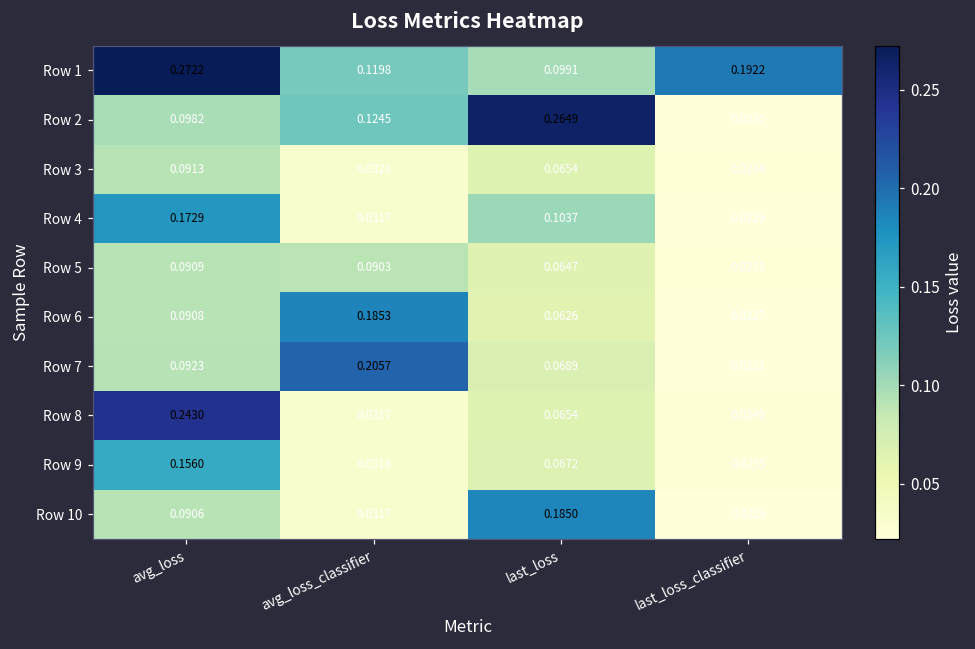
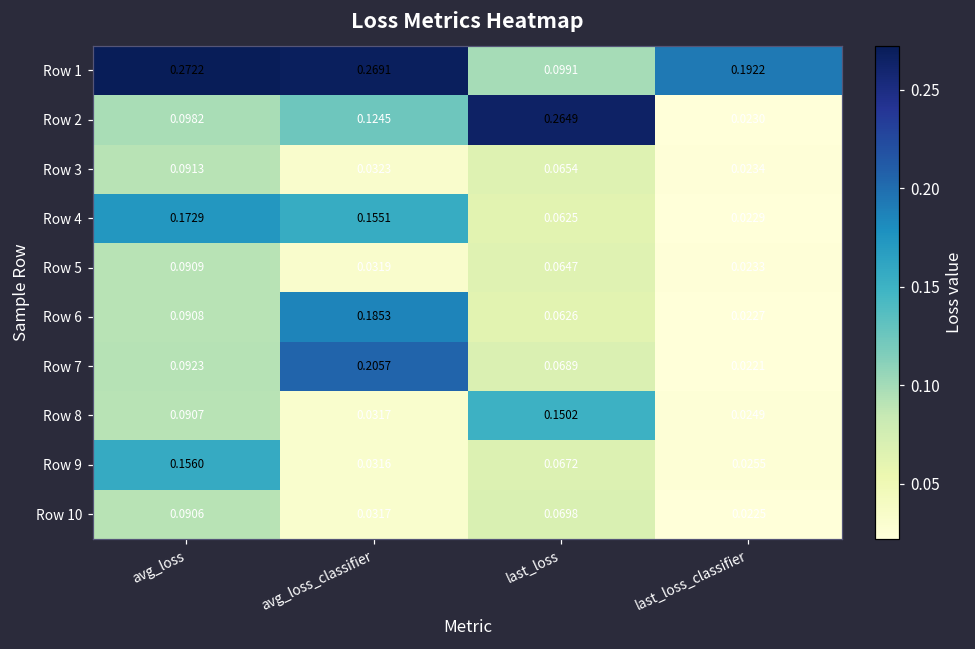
  {
    "Row 1": {
      "avg_loss": 0.2722,
-     "avg_loss_classifier": 0.1198,
+     "avg_loss_classifier": 0.2691,
      "last_loss": 0.0991,
      "last_loss_classifier": 0.1922
    },
    "Row 2": {
      "avg_loss": 0.0982,
      "avg_loss_classifier": 0.1245,
      "last_loss": 0.2649
    },
    "Row 3": {
      "avg_loss": 0.0913,
      "avg_loss_classifier": 0.0323,
      "last_loss": 0.0654
    },
    "Row 4": {
      "avg_loss": 0.1729,
-     "avg_loss_classifier": 0.0317,
-     "last_loss": 0.1037
+     "avg_loss_classifier": 0.1551,
+     "last_loss": 0.0625
    },
    "Row 5": {
      "avg_loss": 0.0909,
-     "avg_loss_classifier": 0.0903,
+     "avg_loss_classifier": 0.0319,
      "last_loss": 0.0647
    },
    "Row 6": {
      "avg_loss": 0.0908,
      "avg_loss_classifier": 0.1853,
      "last_loss": 0.0626
    },
    "Row 7": {
      "avg_loss": 0.0923,
      "avg_loss_classifier": 0.2057,
      "last_loss": 0.0689
    },
    "Row 8": {
-     "avg_loss": 0.2430,
+     "avg_loss": 0.0907,
      "avg_loss_classifier": 0.0317,
-     "last_loss": 0.0654
+     "last_loss": 0.1502
    },
    "Row 9": {
      "avg_loss": 0.1560,
      "avg_loss_classifier": 0.0316,
      "last_loss": 0.0672
    },
    "Row 10": {
      "avg_loss": 0.0906,
      "avg_loss_classifier": 0.0317,
-     "last_loss": 0.1850
+     "last_loss": 0.0698
    }
  }
